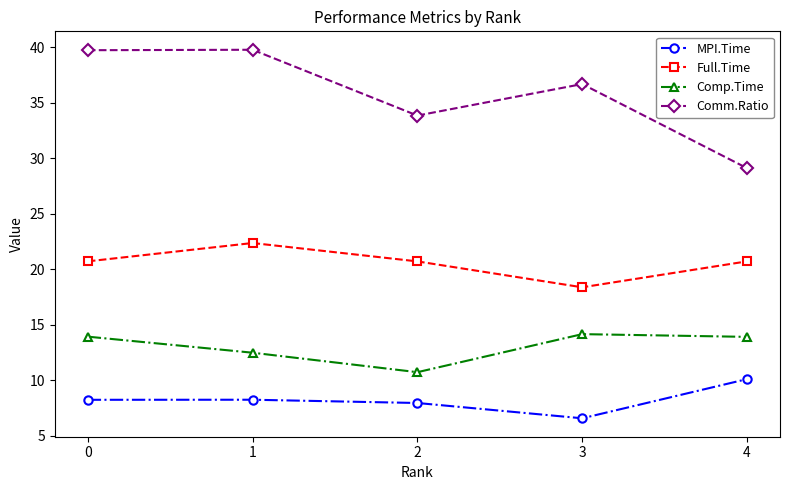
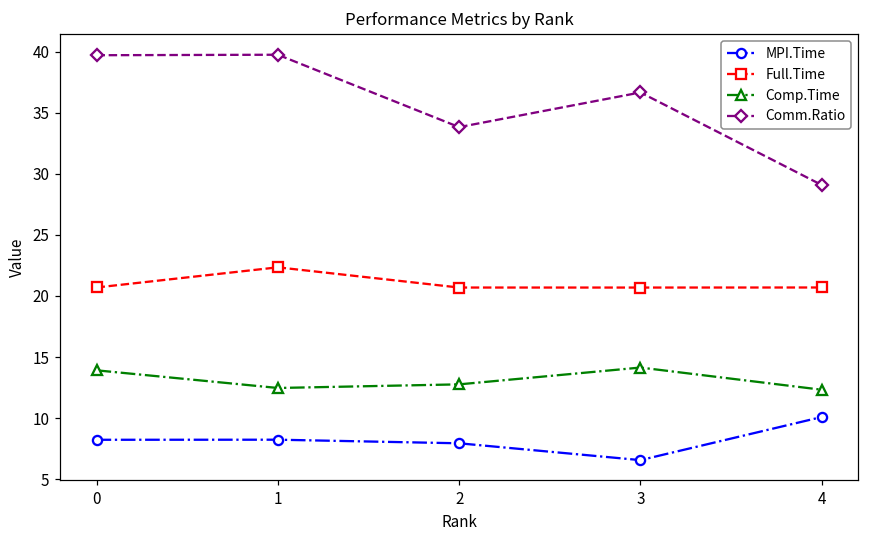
  {
    "MPI.Time": {
      "0": 8.2,
      "1": 8.2,
      "2": 7.9,
      "3": 6.6,
      "4": 10.1
    },
    "Full.Time": {
      "0": 20.7,
      "1": 22.3,
      "2": 20.7,
-     "3": 18.4,
+     "3": 20.7,
      "4": 20.7
    },
    "Comp.Time": {
      "0": 13.9,
      "1": 12.5,
-     "2": 10.7,
+     "2": 12.8,
      "3": 14.1,
-     "4": 13.9
+     "4": 12.3
    },
    "Comm.Ratio": {
      "0": 39.7,
      "1": 39.8,
      "2": 33.8,
      "3": 36.7,
      "4": 29.1
    }
  }
